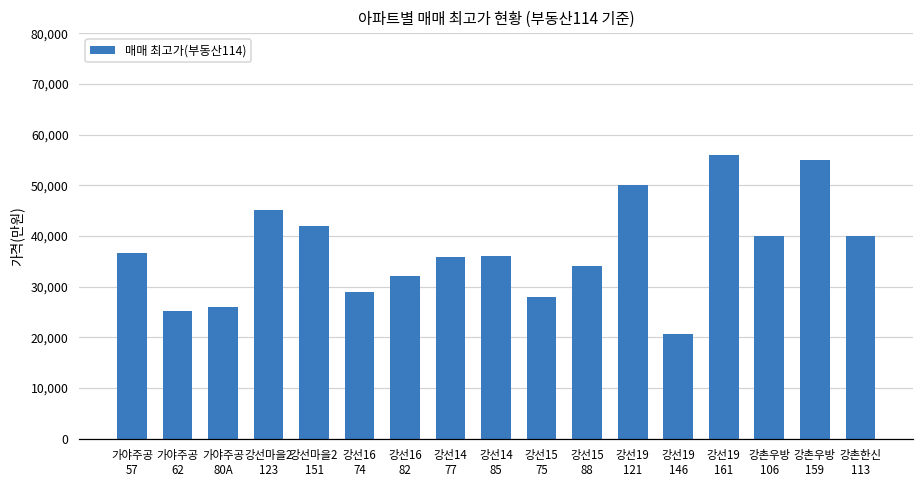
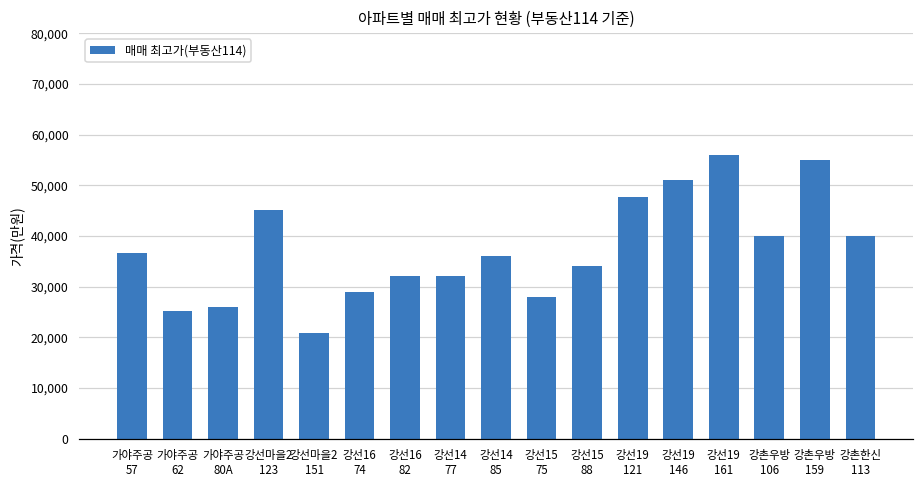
  {
    "가야주공 57": "37,000",
    "가야주공 62": "25,000",
    "가야주공 80A": "26,000",
    "강선마을2 123": "45,000",
-   "강선마을2 151": "42,000",
+   "강선마을2 151": "21,000",
    "강선16 74": "29,000",
    "강선16 82": "32,000",
-   "강선14 77": "36,000",
+   "강선14 77": "32,000",
    "강선14 85": "36,000",
    "강선15 75": "28,000",
    "강선15 88": "34,000",
-   "강선19 121": "50,000",
-   "강선19 146": "21,000",
+   "강선19 121": "48,000",
+   "강선19 146": "51,000",
    "강선19 161": "56,000",
    "강촌우방 106": "40,000",
    "강촌우방 159": "55,000",
    "강촌한신 113": "40,000"
  }
